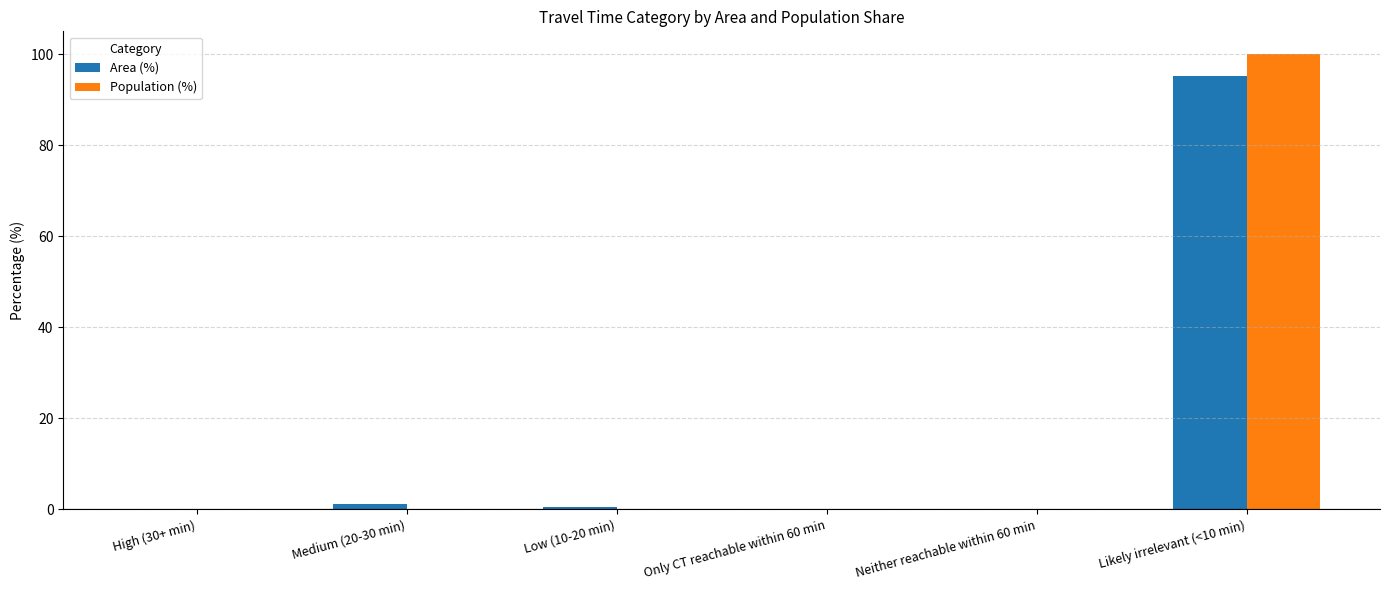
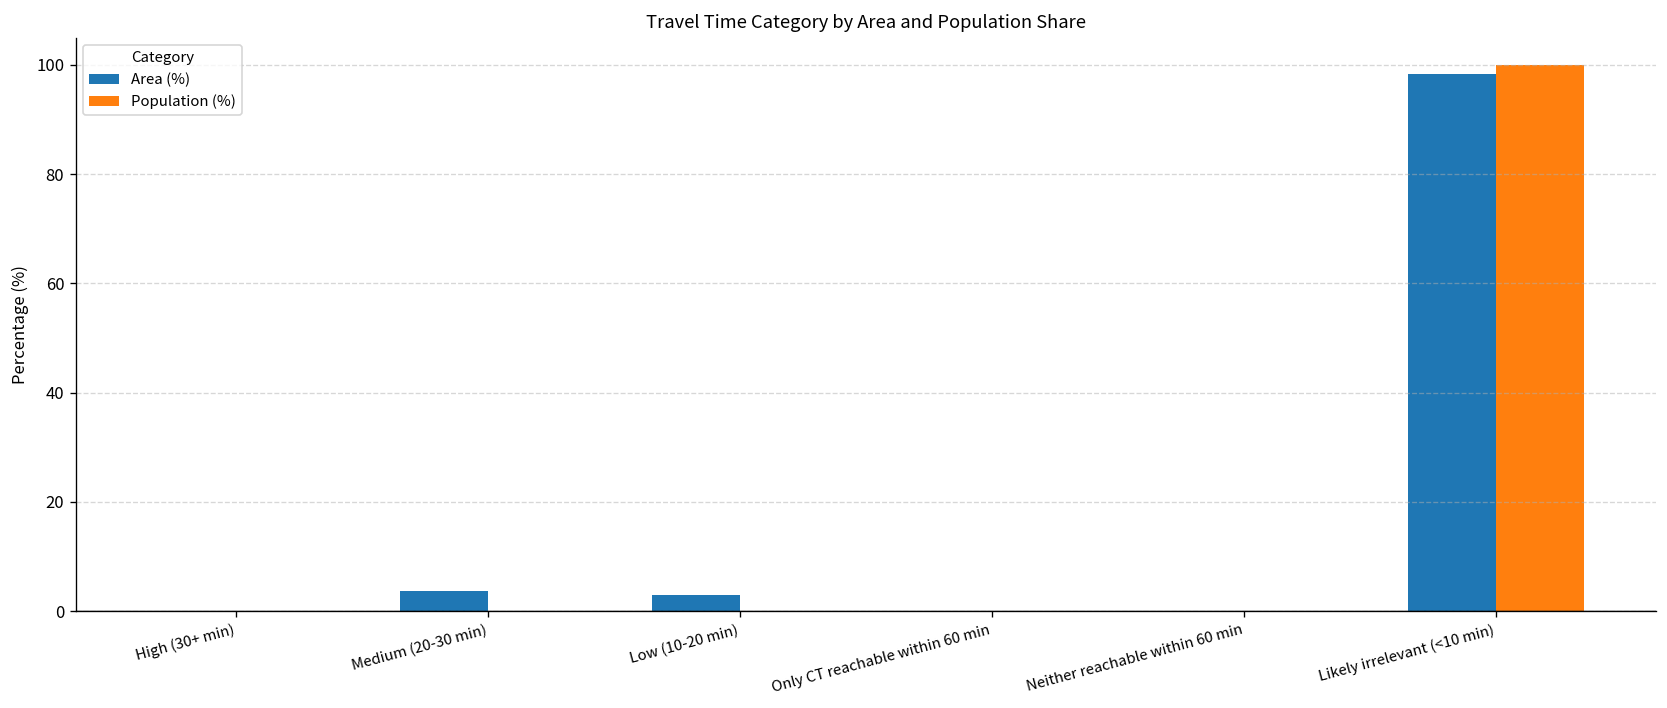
  {
    "Area (%)": {
      "High (30+ min)": 0,
-     "Medium (20-30 min)": 1,
-     "Low (10-20 min)": 1,
+     "Medium (20-30 min)": 4,
+     "Low (10-20 min)": 3,
      "Only CT reachable within 60 min": 0,
      "Neither reachable within 60 min": 0,
-     "Likely irrelevant (<10 min)": 95
+     "Likely irrelevant (<10 min)": 98
    },
    "Population (%)": {
      "High (30+ min)": 0,
      "Medium (20-30 min)": 0,
      "Low (10-20 min)": 0,
      "Only CT reachable within 60 min": 0,
      "Neither reachable within 60 min": 0,
      "Likely irrelevant (<10 min)": 100
    }
  }
